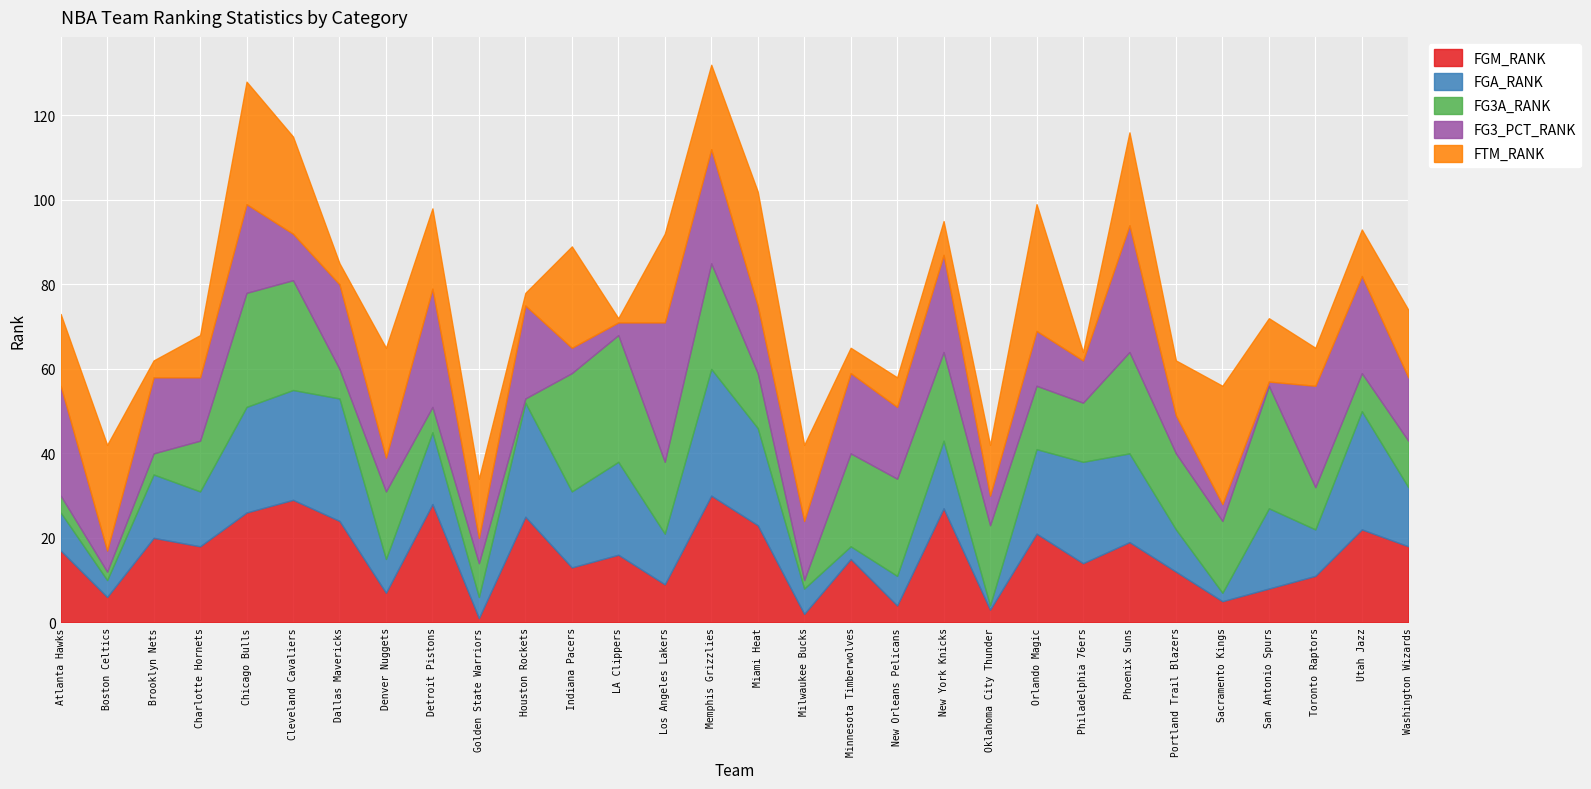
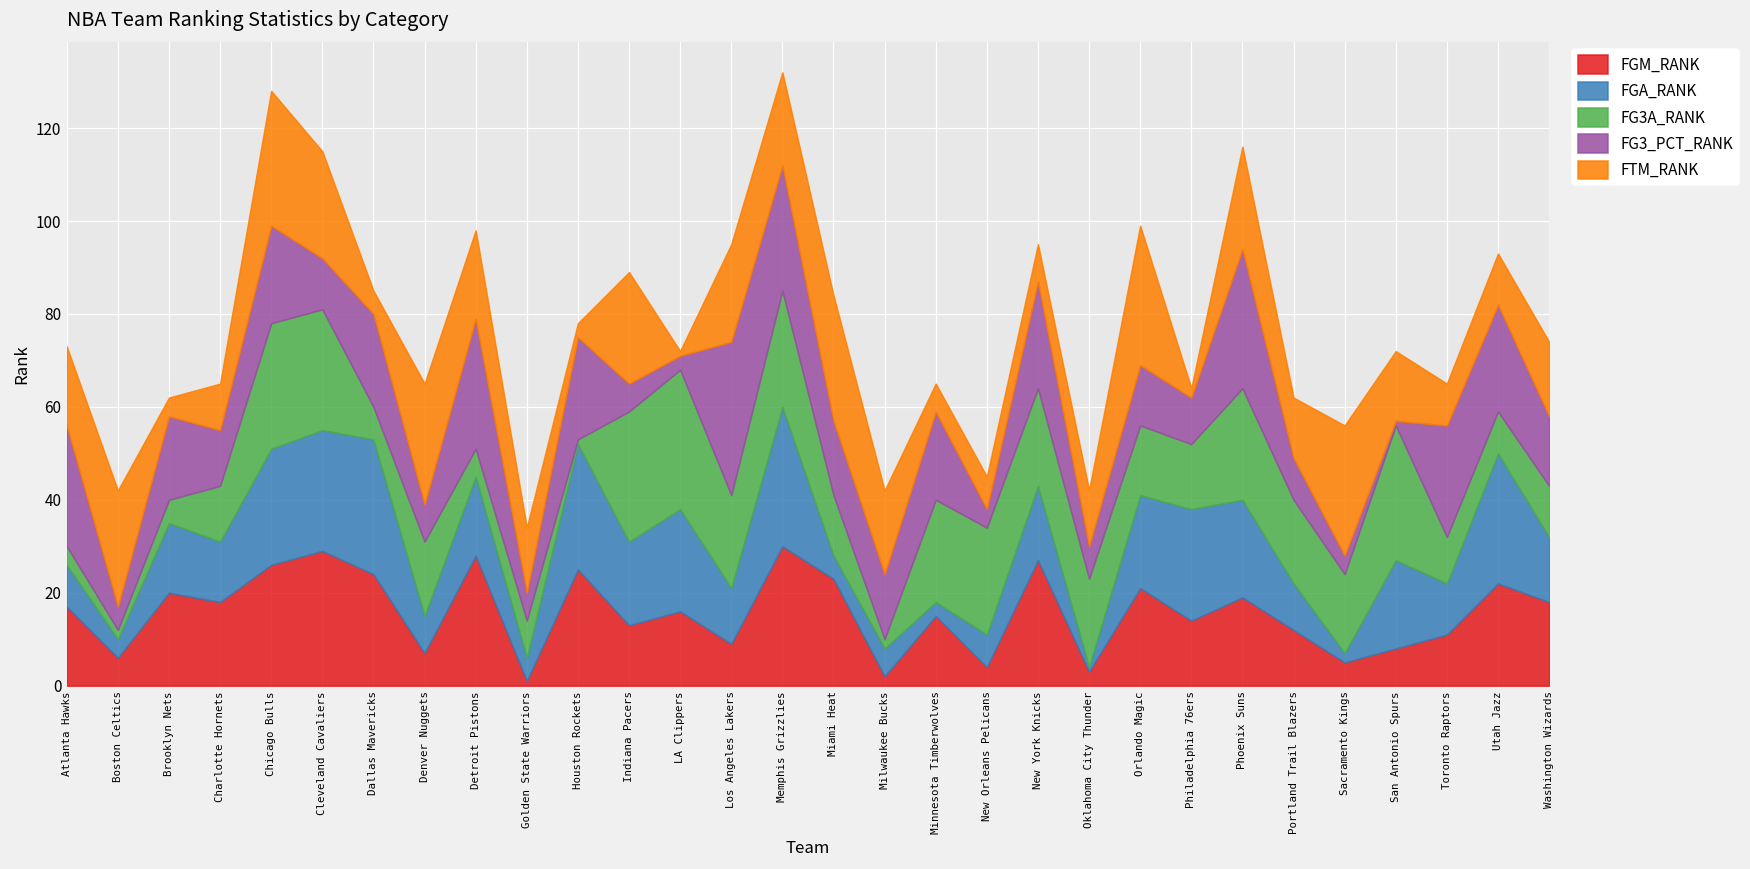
  {
    "FGM_RANK": {
      "Atlanta Hawks": 17,
      "Boston Celtics": 6,
      "Brooklyn Nets": 20,
      "Charlotte Hornets": 18,
      "Chicago Bulls": 26,
      "Cleveland Cavaliers": 29,
      "Dallas Mavericks": 24,
      "Denver Nuggets": 7,
      "Detroit Pistons": 28,
      "Golden State Warriors": 1,
      "Houston Rockets": 25,
      "Indiana Pacers": 13,
      "LA Clippers": 16,
      "Los Angeles Lakers": 9,
      "Memphis Grizzlies": 30,
      "Miami Heat": 23,
      "Milwaukee Bucks": 2,
      "Minnesota Timberwolves": 15,
      "New Orleans Pelicans": 4,
      "New York Knicks": 27,
      "Oklahoma City Thunder": 3,
      "Orlando Magic": 21,
      "Philadelphia 76ers": 14,
      "Phoenix Suns": 19,
      "Portland Trail Blazers": 12,
      "Sacramento Kings": 5,
      "San Antonio Spurs": 8,
      "Toronto Raptors": 11,
      "Utah Jazz": 22,
      "Washington Wizards": 18
    },
    "FGA_RANK": {
      "Atlanta Hawks": 9,
      "Boston Celtics": 4,
      "Brooklyn Nets": 15,
      "Charlotte Hornets": 13,
      "Chicago Bulls": 25,
      "Cleveland Cavaliers": 26,
      "Dallas Mavericks": 29,
      "Denver Nuggets": 8,
      "Detroit Pistons": 17,
      "Golden State Warriors": 5,
      "Houston Rockets": 27,
      "Indiana Pacers": 18,
      "LA Clippers": 22,
      "Los Angeles Lakers": 12,
      "Memphis Grizzlies": 30,
-     "Miami Heat": 23,
+     "Miami Heat": 5,
      "Milwaukee Bucks": 6,
      "Minnesota Timberwolves": 3,
      "New Orleans Pelicans": 7,
      "New York Knicks": 16,
      "Oklahoma City Thunder": 1,
      "Orlando Magic": 20,
      "Philadelphia 76ers": 24,
      "Phoenix Suns": 21,
      "Portland Trail Blazers": 10,
      "Sacramento Kings": 2,
      "San Antonio Spurs": 19,
      "Toronto Raptors": 11,
      "Utah Jazz": 28,
      "Washington Wizards": 14
    },
    "FG3A_RANK": {
      "Atlanta Hawks": 4,
      "Boston Celtics": 2,
      "Brooklyn Nets": 5,
      "Charlotte Hornets": 12,
      "Chicago Bulls": 27,
      "Cleveland Cavaliers": 26,
      "Dallas Mavericks": 7,
      "Denver Nuggets": 16,
      "Detroit Pistons": 6,
      "Golden State Warriors": 8,
      "Houston Rockets": 1,
      "Indiana Pacers": 28,
      "LA Clippers": 30,
-     "Los Angeles Lakers": 17,
+     "Los Angeles Lakers": 20,
      "Memphis Grizzlies": 25,
      "Miami Heat": 13,
      "Milwaukee Bucks": 2,
      "Minnesota Timberwolves": 22,
      "New Orleans Pelicans": 23,
      "New York Knicks": 21,
      "Oklahoma City Thunder": 19,
      "Orlando Magic": 15,
      "Philadelphia 76ers": 14,
      "Phoenix Suns": 24,
      "Portland Trail Blazers": 18,
      "Sacramento Kings": 17,
      "San Antonio Spurs": 29,
      "Toronto Raptors": 10,
      "Utah Jazz": 9,
      "Washington Wizards": 11
    },
    "FG3_PCT_RANK": {
      "Atlanta Hawks": 26,
      "Boston Celtics": 5,
      "Brooklyn Nets": 18,
-     "Charlotte Hornets": 15,
+     "Charlotte Hornets": 12,
      "Chicago Bulls": 21,
      "Cleveland Cavaliers": 11,
      "Dallas Mavericks": 20,
      "Denver Nuggets": 8,
      "Detroit Pistons": 28,
      "Golden State Warriors": 6,
      "Houston Rockets": 22,
      "Indiana Pacers": 6,
      "LA Clippers": 3,
      "Los Angeles Lakers": 33,
      "Memphis Grizzlies": 27,
      "Miami Heat": 16,
      "Milwaukee Bucks": 14,
      "Minnesota Timberwolves": 19,
-     "New Orleans Pelicans": 17,
+     "New Orleans Pelicans": 4,
      "New York Knicks": 23,
      "Oklahoma City Thunder": 7,
      "Orlando Magic": 13,
      "Philadelphia 76ers": 10,
      "Phoenix Suns": 30,
      "Portland Trail Blazers": 9,
      "Sacramento Kings": 4,
      "San Antonio Spurs": 1,
      "Toronto Raptors": 24,
      "Utah Jazz": 23,
      "Washington Wizards": 15
    },
    "FTM_RANK": {
      "Atlanta Hawks": 17,
      "Boston Celtics": 25,
      "Brooklyn Nets": 4,
      "Charlotte Hornets": 10,
      "Chicago Bulls": 29,
      "Cleveland Cavaliers": 23,
      "Dallas Mavericks": 5,
      "Denver Nuggets": 26,
      "Detroit Pistons": 19,
      "Golden State Warriors": 14,
      "Houston Rockets": 3,
      "Indiana Pacers": 24,
      "LA Clippers": 1,
      "Los Angeles Lakers": 21,
      "Memphis Grizzlies": 20,
      "Miami Heat": 27,
      "Milwaukee Bucks": 18,
      "Minnesota Timberwolves": 6,
      "New Orleans Pelicans": 7,
      "New York Knicks": 8,
      "Oklahoma City Thunder": 12,
      "Orlando Magic": 30,
      "Philadelphia 76ers": 2,
      "Phoenix Suns": 22,
      "Portland Trail Blazers": 13,
      "Sacramento Kings": 28,
      "San Antonio Spurs": 15,
      "Toronto Raptors": 9,
      "Utah Jazz": 11,
      "Washington Wizards": 16
    }
  }
